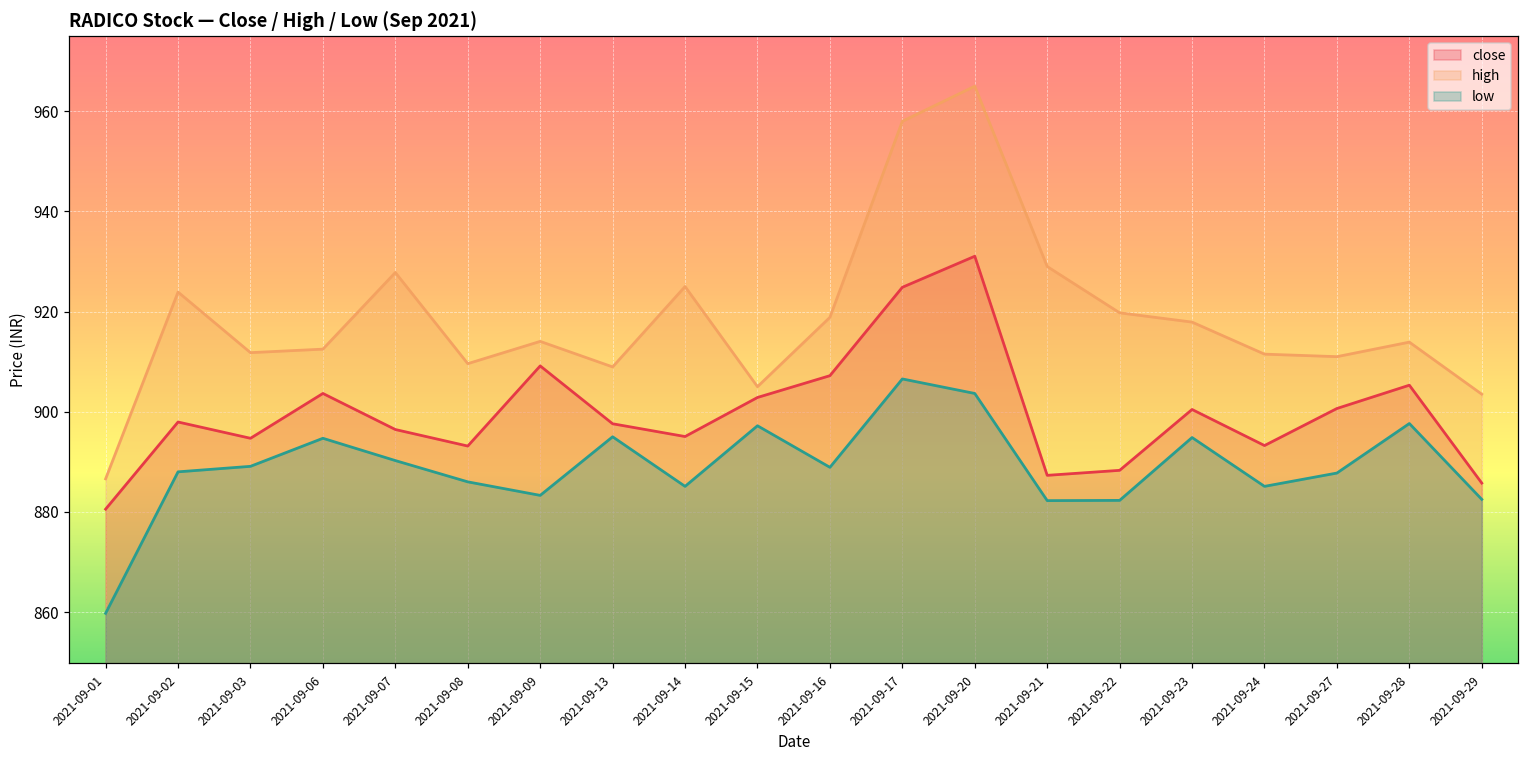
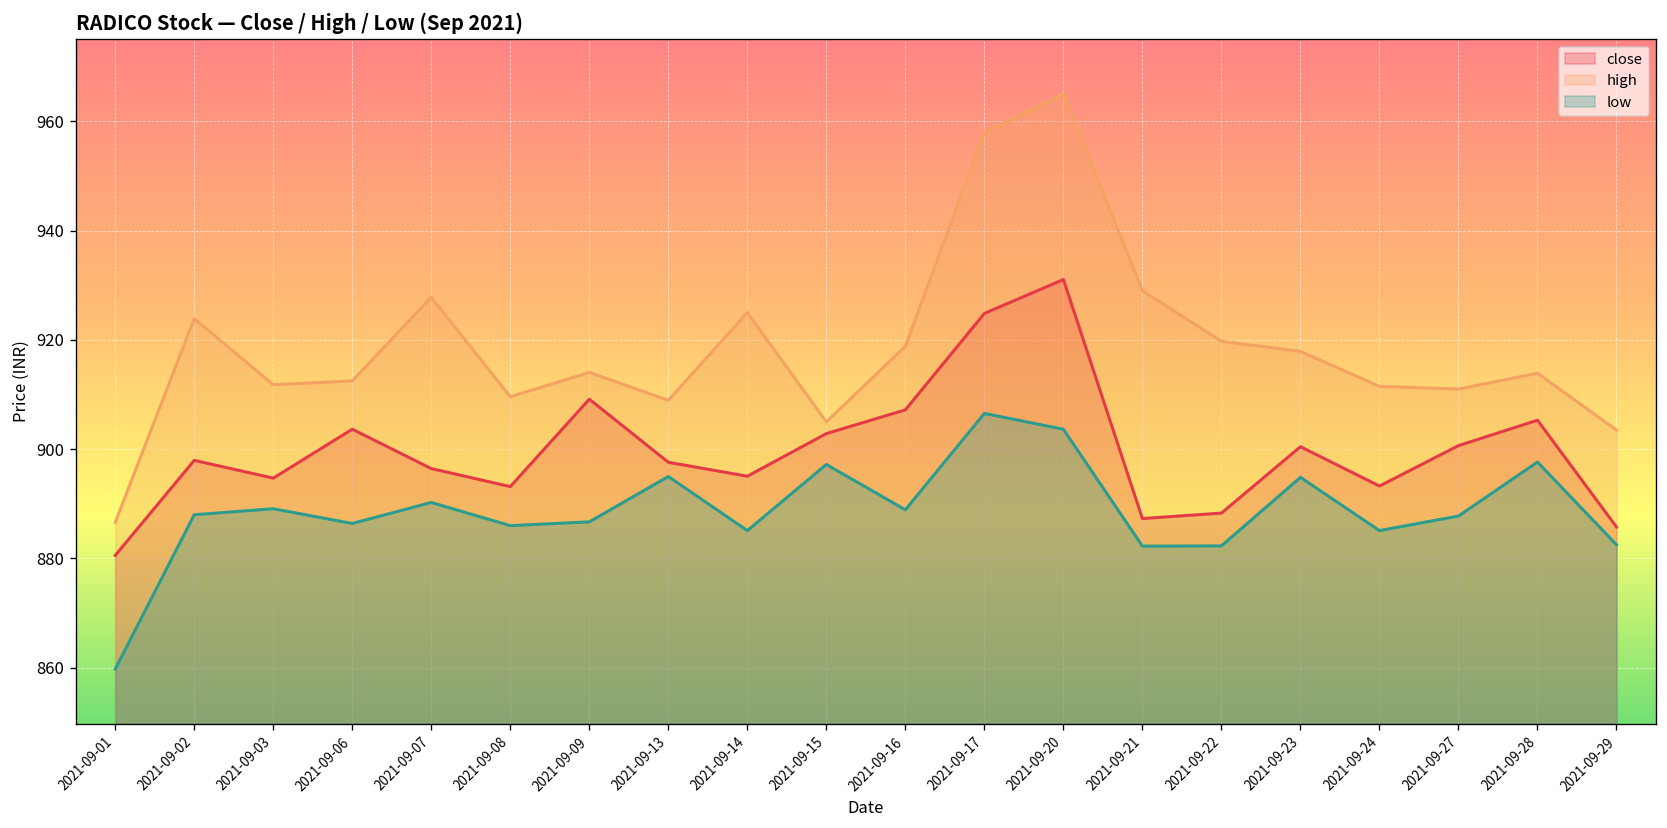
  {
    "low": {
      "2021-09-01": 860,
      "2021-09-02": 888,
      "2021-09-03": 889,
-     "2021-09-06": 895,
+     "2021-09-06": 886,
      "2021-09-07": 890,
      "2021-09-08": 886,
-     "2021-09-09": 883,
+     "2021-09-09": 887,
      "2021-09-13": 895,
      "2021-09-14": 885,
      "2021-09-15": 897,
      "2021-09-16": 889,
      "2021-09-17": 907,
      "2021-09-20": 904,
      "2021-09-21": 882,
      "2021-09-22": 882,
      "2021-09-23": 895,
      "2021-09-24": 885,
      "2021-09-27": 888,
      "2021-09-28": 898,
      "2021-09-29": 883
    }
  }
